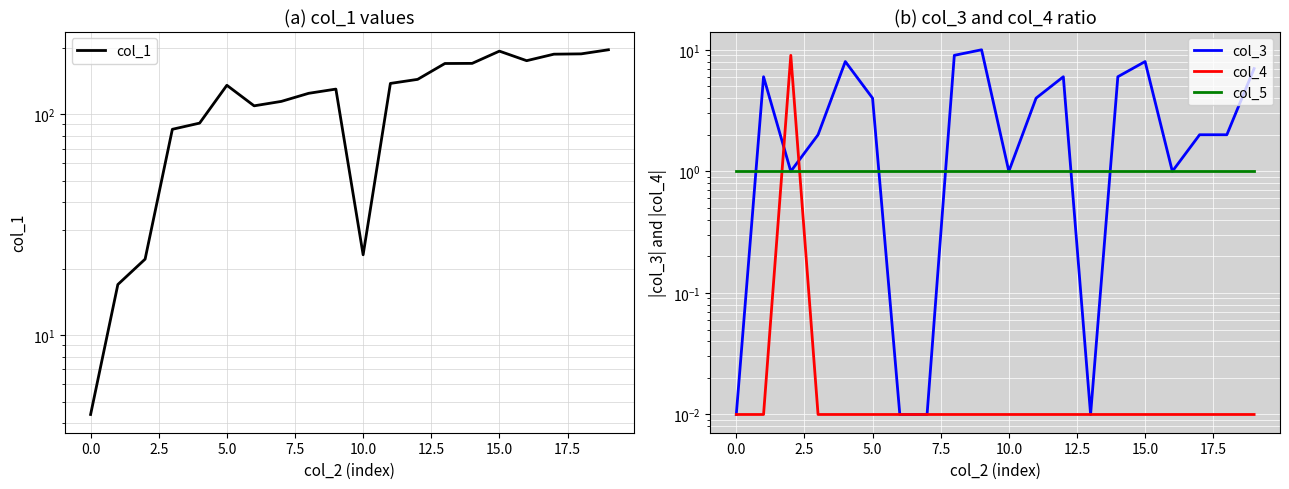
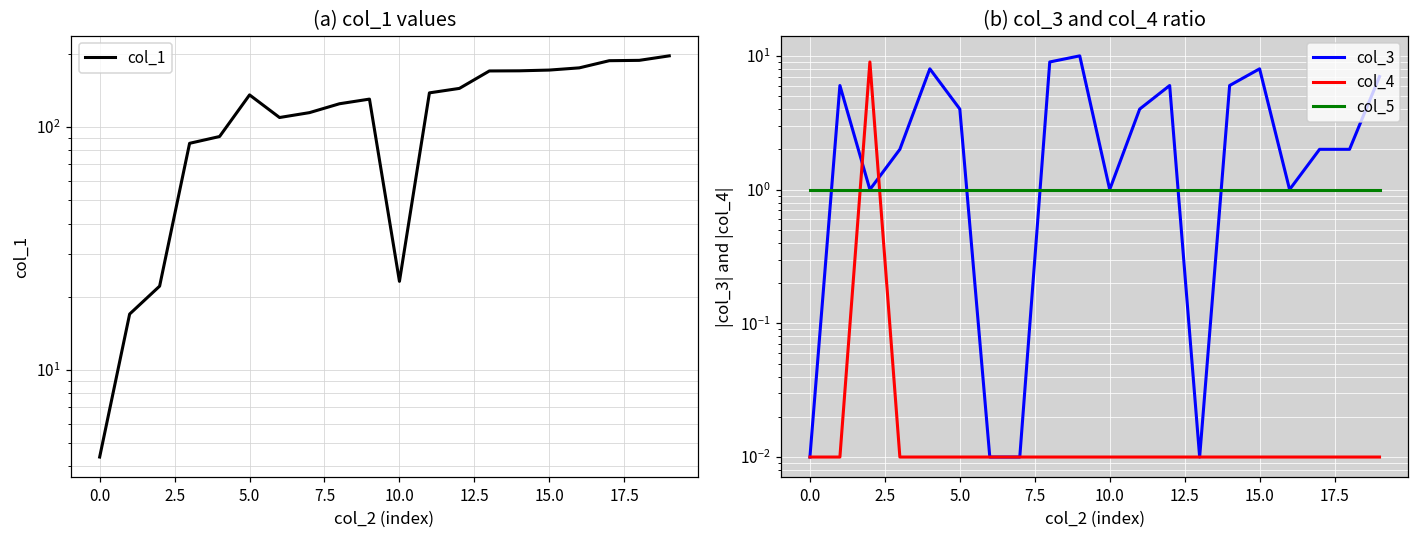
  {
    "(a) col_1 values": {
      "0.0": 4.4,
      "5.0": 140,
      "10.0": 23,
-     "15.0": 190
+     "15.0": 170
    },
    "(b) col_3 and col_4 ratio": {
      "col_3": {
        "5.0": 4.0,
        "15.0": 8
      },
      "col_4": {
        "5.0": 0.010,
        "10.0": 0.010,
        "15.0": 0.010
      },
      "col_5": {
        "0.0": 1.0,
        "5.0": 1.0,
        "15.0": 1.0
      }
    }
  }
